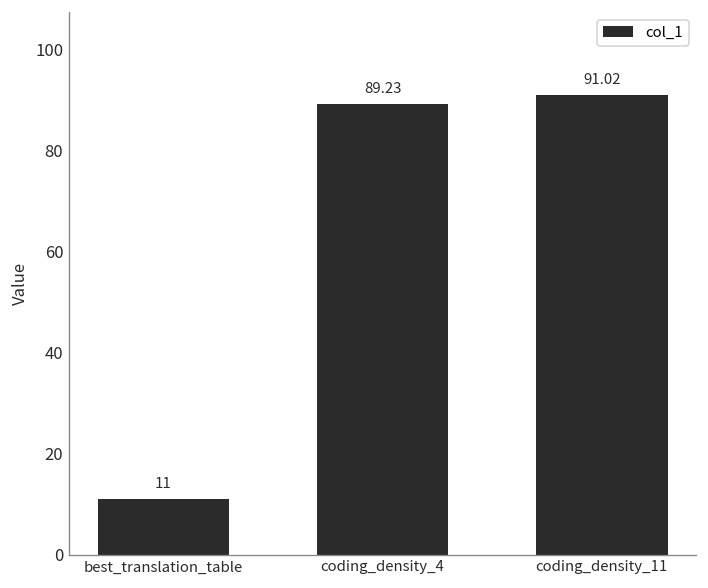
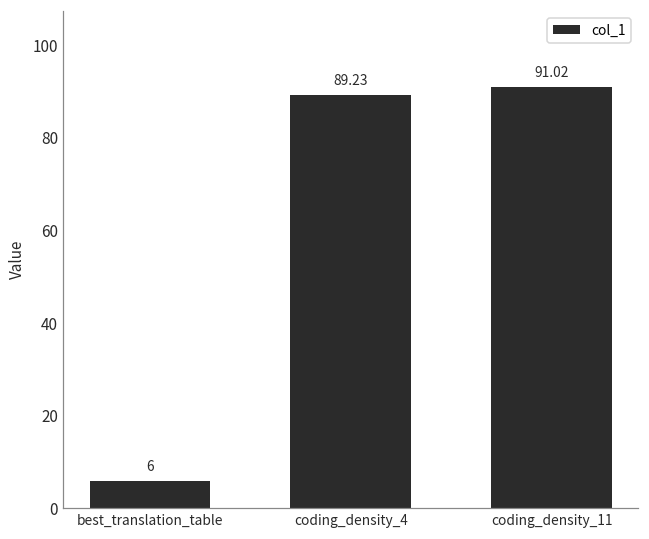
  {
-   "best_translation_table": 11,
+   "best_translation_table": 6,
    "coding_density_4": 89.23,
    "coding_density_11": 91.02
  }
